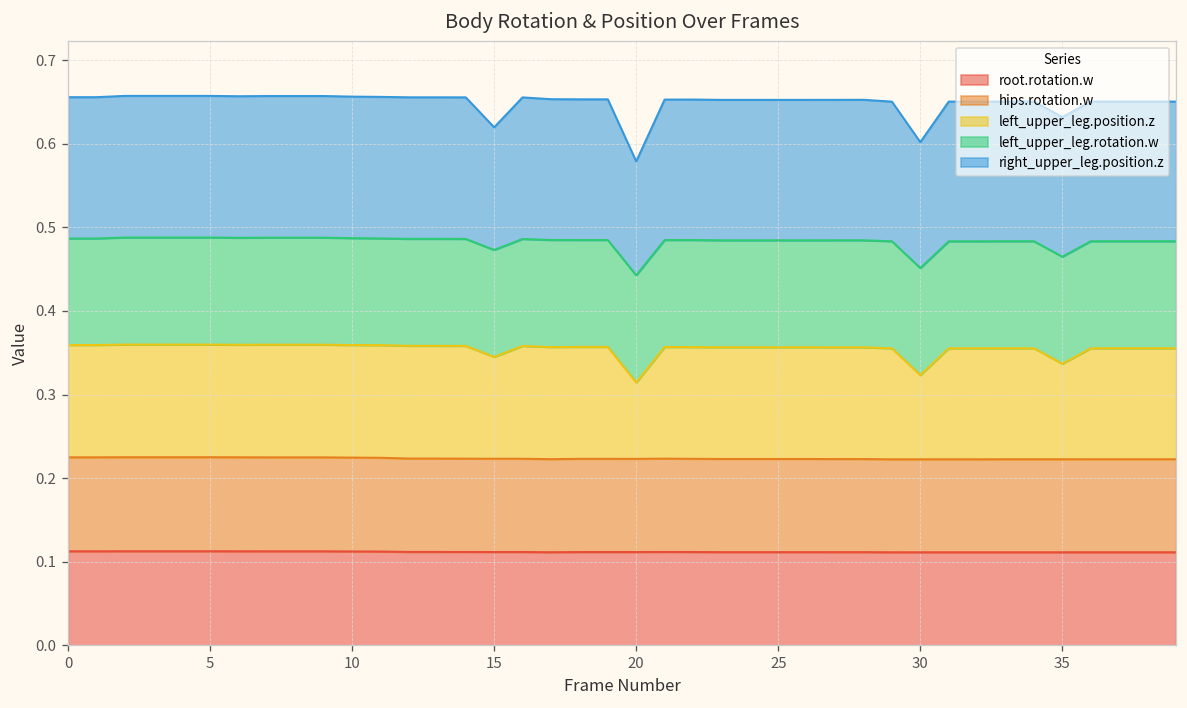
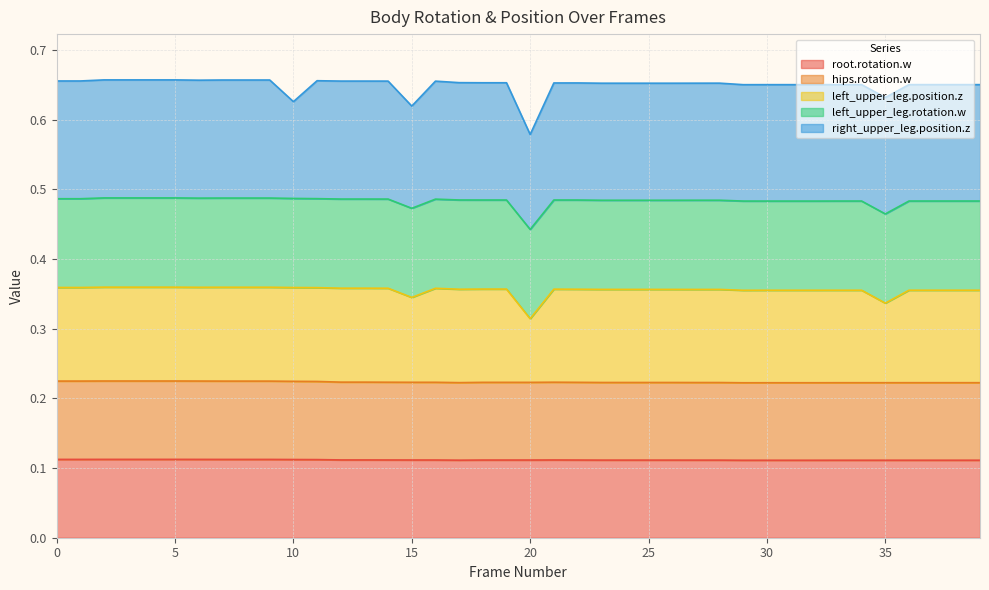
  {
    "left_upper_leg.position.z": {
      "0": 0.13,
      "5": 0.13,
      "10": 0.13,
      "15": 0.12,
      "20": 0.09,
      "25": 0.13,
-     "30": 0.10,
+     "30": 0.13,
      "35": 0.11
    },
    "left_upper_leg.rotation.w": {
      "0": 0.13,
      "5": 0.13,
      "10": 0.13,
      "15": 0.13,
      "20": 0.13,
      "25": 0.13,
      "30": 0.13,
      "35": 0.13
    },
    "right_upper_leg.position.z": {
      "0": 0.17,
      "5": 0.17,
-     "10": 0.17,
+     "10": 0.14,
      "15": 0.15,
      "20": 0.14,
      "25": 0.17,
-     "30": 0.15
+     "30": 0.17
    }
  }
